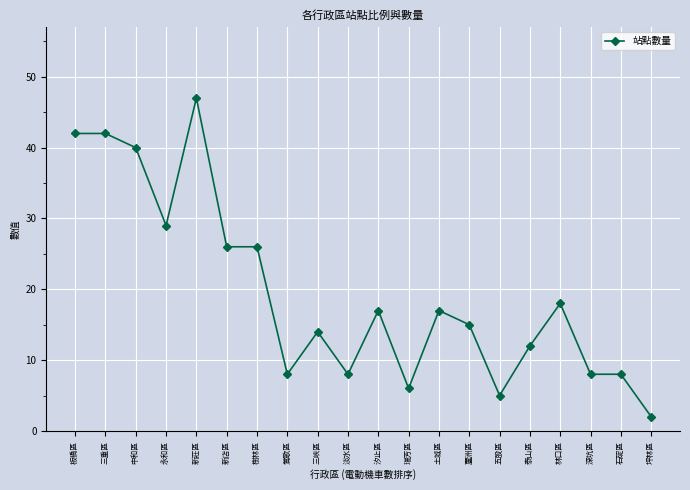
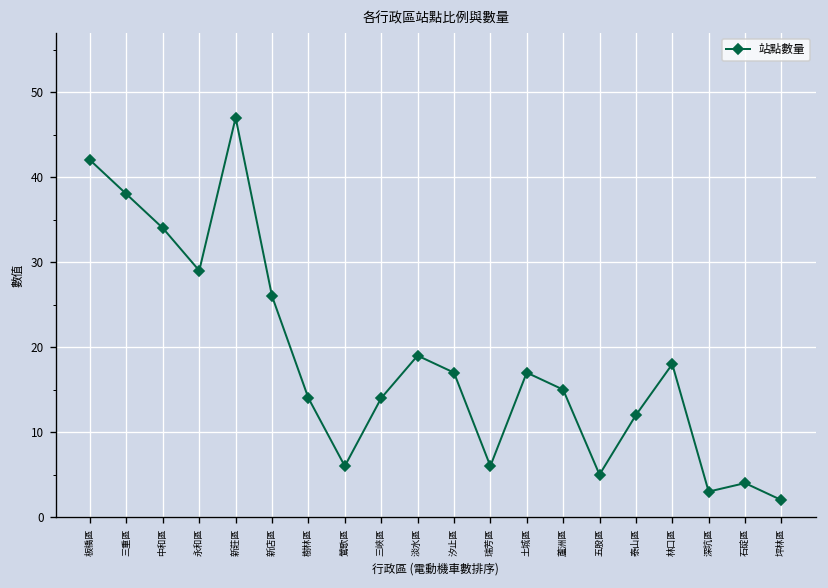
  {
    "板橋區": 42,
-   "三重區": 42,
-   "中和區": 40,
+   "三重區": 38,
+   "中和區": 34,
    "永和區": 29,
    "新莊區": 47,
    "新店區": 26,
-   "樹林區": 26,
-   "鶯歌區": 8,
+   "樹林區": 14,
+   "鶯歌區": 6,
    "三峽區": 14,
-   "淡水區": 8,
+   "淡水區": 19,
    "汐止區": 17,
    "瑞芳區": 6,
    "土城區": 17,
    "蘆洲區": 15,
    "五股區": 5,
    "泰山區": 12,
    "林口區": 18,
-   "深坑區": 8,
-   "石碇區": 8,
+   "深坑區": 3,
+   "石碇區": 4,
    "坪林區": 2
  }
